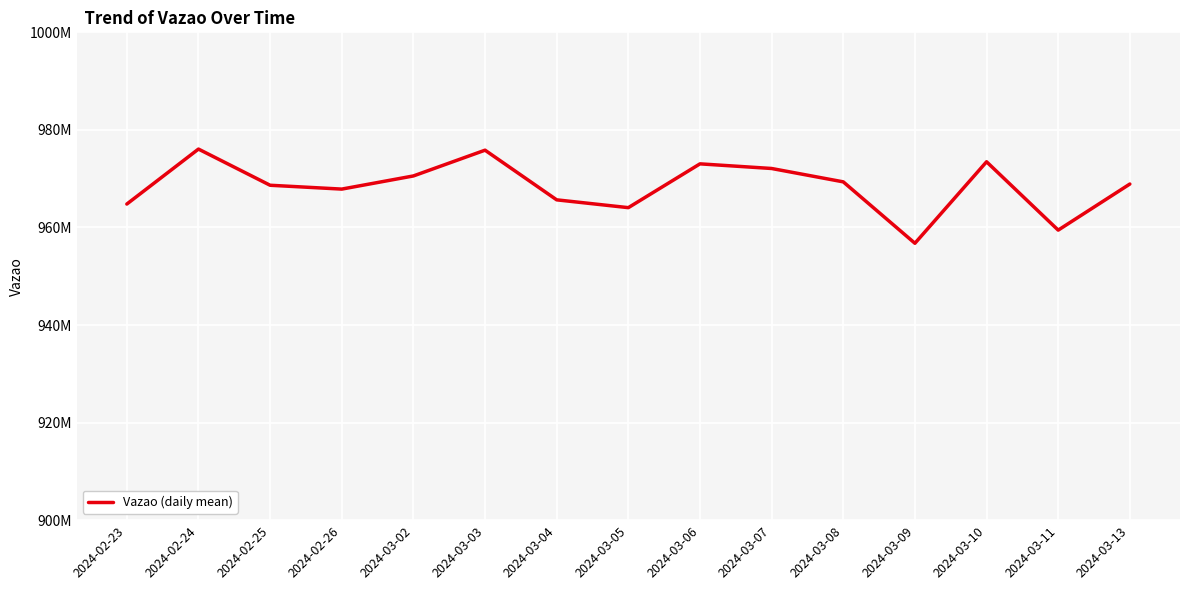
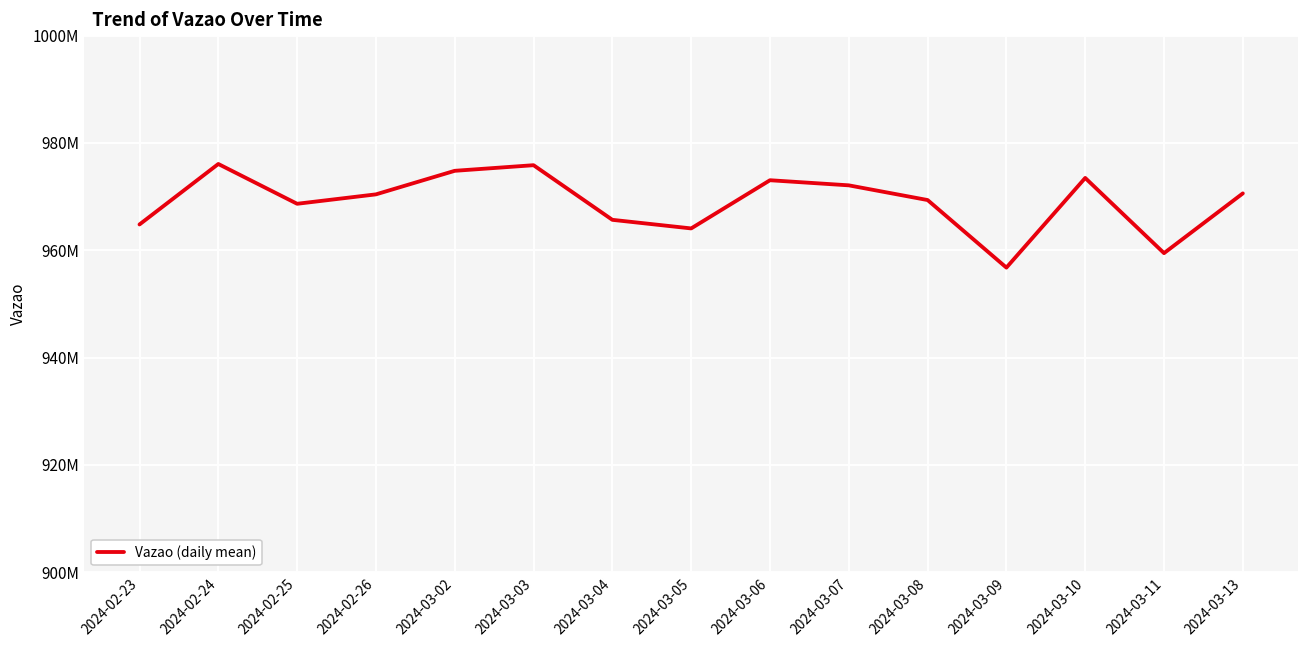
  {
    "2024-02-23": 965000000,
    "2024-02-24": 976000000,
    "2024-02-25": 969000000,
-   "2024-02-26": 968000000,
-   "2024-03-02": 971000000,
+   "2024-02-26": 970000000,
+   "2024-03-02": 975000000,
    "2024-03-03": 976000000,
    "2024-03-04": 966000000,
    "2024-03-05": 964000000,
    "2024-03-06": 973000000,
    "2024-03-07": 972000000,
    "2024-03-08": 969000000,
    "2024-03-09": 957000000,
    "2024-03-10": 973000000,
    "2024-03-11": 959000000,
-   "2024-03-13": 969000000
+   "2024-03-13": 971000000
  }
